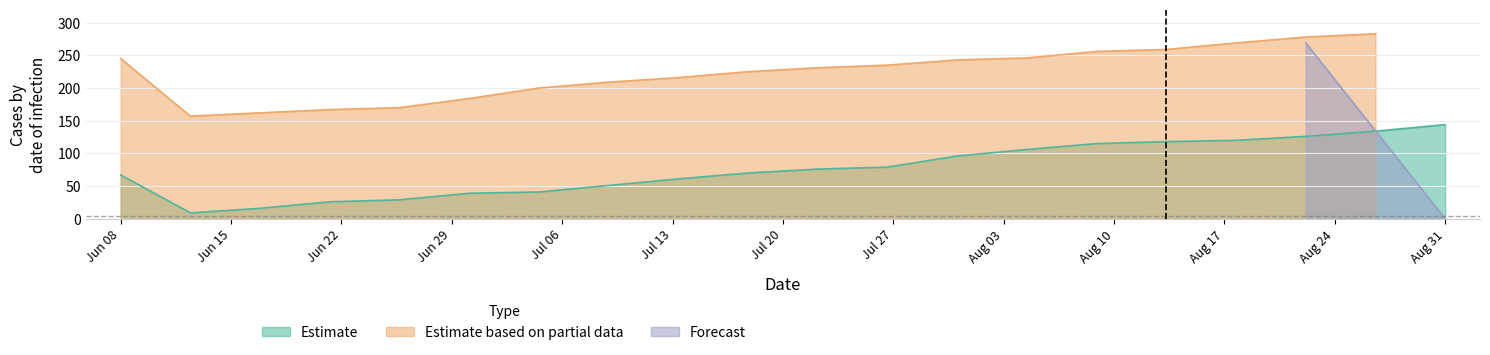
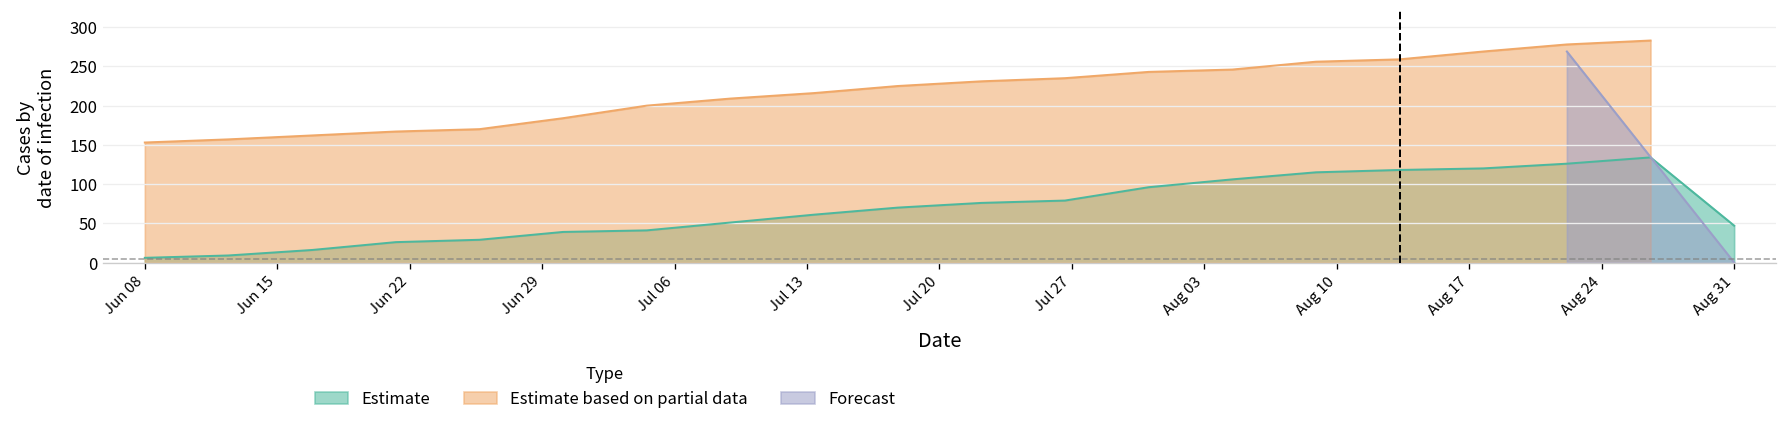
  {
    "Estimate": {
-     "Jun 08": 70,
-     "Aug 31": 140
+     "Jun 08": 10,
+     "Aug 31": 50
    },
    "Estimate based on partial data": {
-     "Jun 08": 250
+     "Jun 08": 150
    },
    "Forecast": {
      "Aug 31": 0
    }
  }
